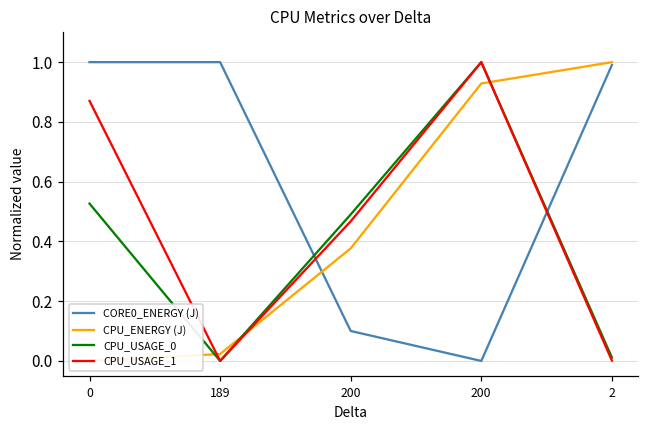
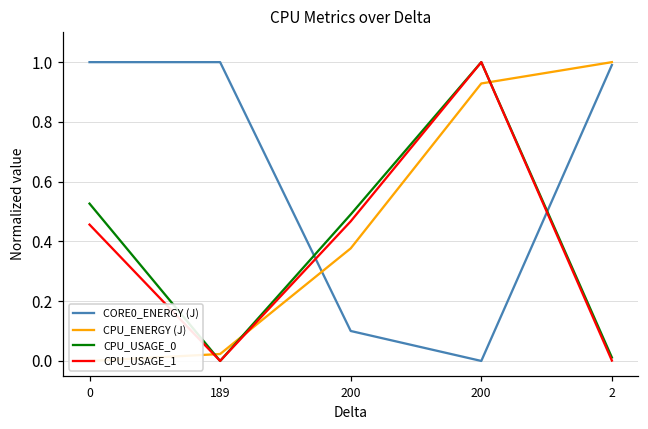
  {
    "CORE0_ENERGY (J)": {
      "0": 1.00,
      "189": 1.00,
      "2": 0.99
    },
    "CPU_ENERGY (J)": {
      "189": 0.02,
      "2": 1.00
    },
    "CPU_USAGE_0": {
      "0": 0.53,
      "2": 0.01
    },
    "CPU_USAGE_1": {
-     "0": 0.87,
+     "0": 0.46,
      "2": 0.00
    }
  }
